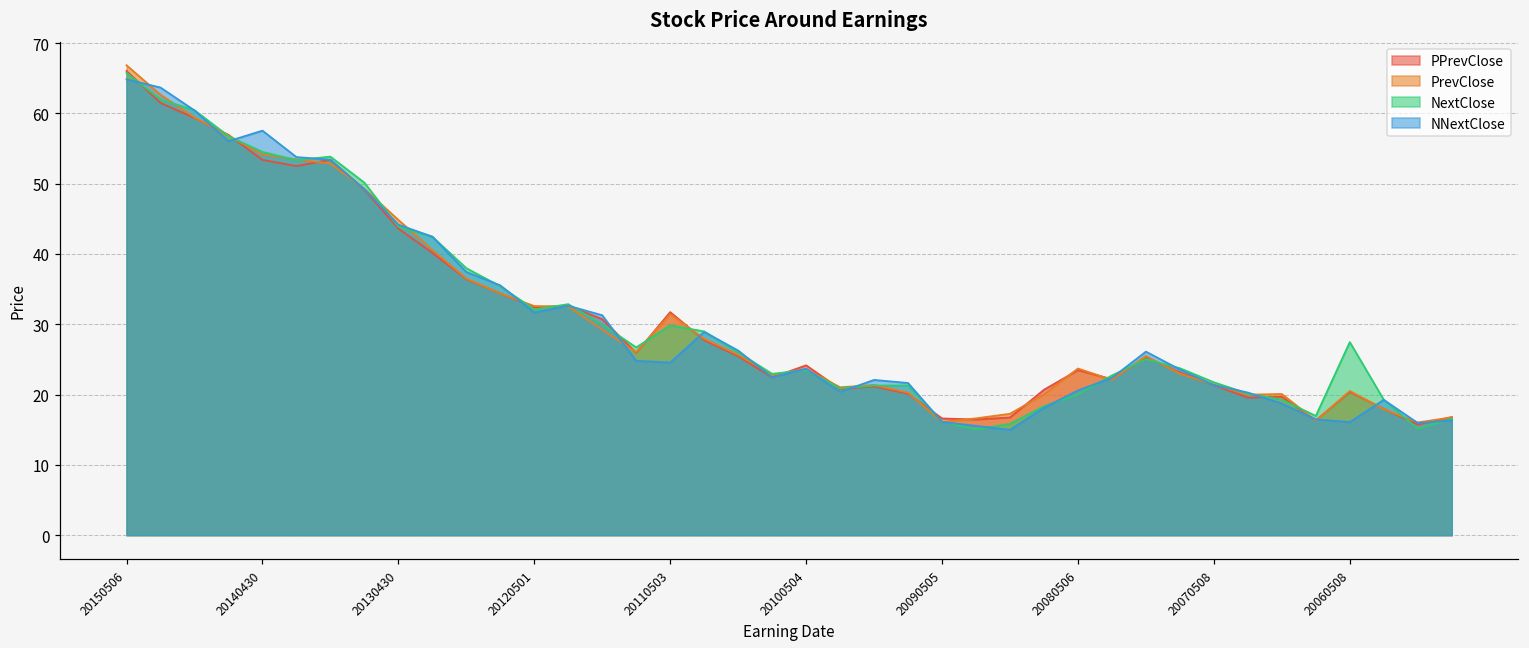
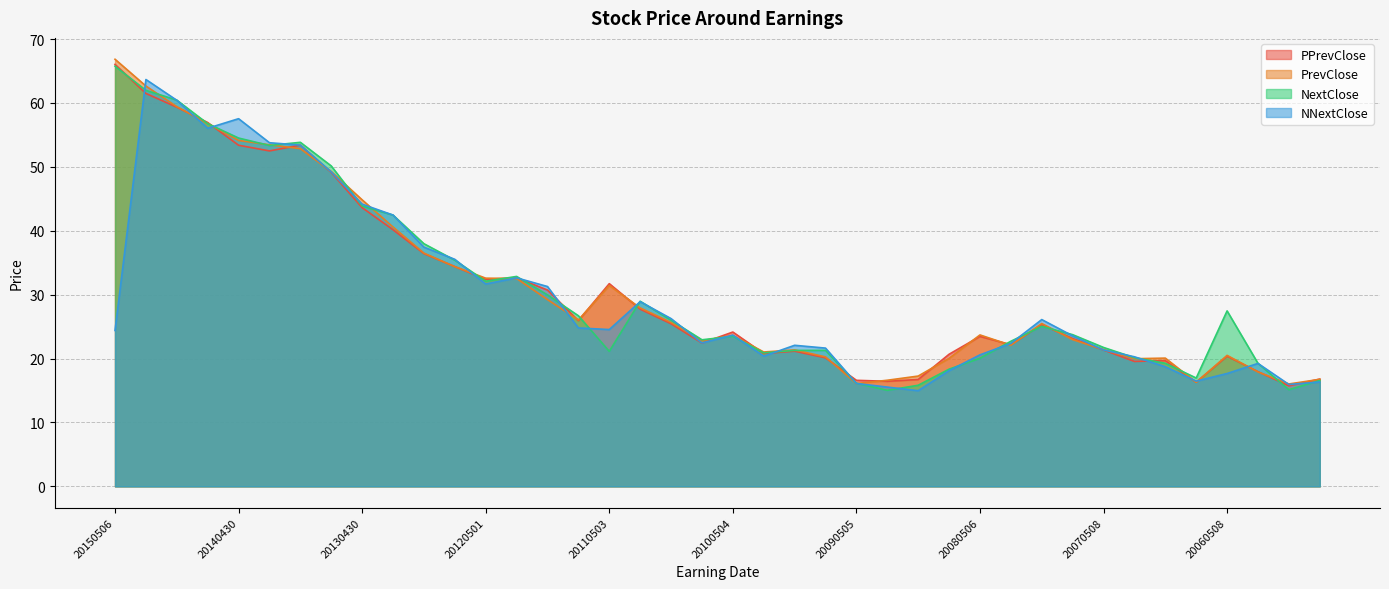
  {
    "NextClose": {
-     "20110503": 30,
+     "20110503": 21,
      "20080506": 20,
      "20060508": 27
    },
    "NNextClose": {
-     "20150506": 65,
+     "20150506": 24,
      "20140430": 58,
      "20120501": 32,
      "20110503": 25,
      "20080506": 21,
-     "20060508": 16
+     "20060508": 18
    }
  }
